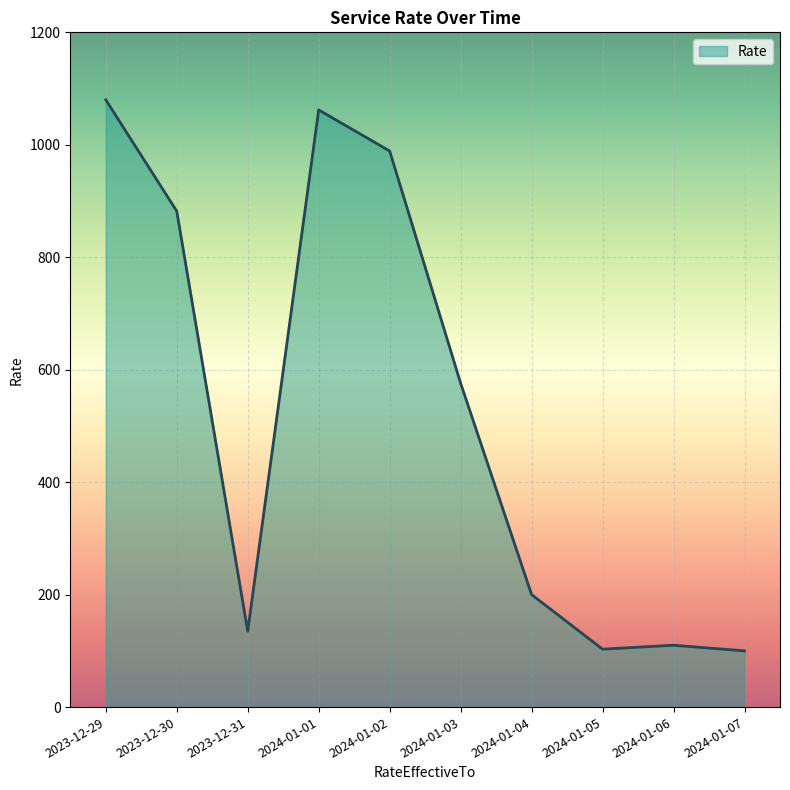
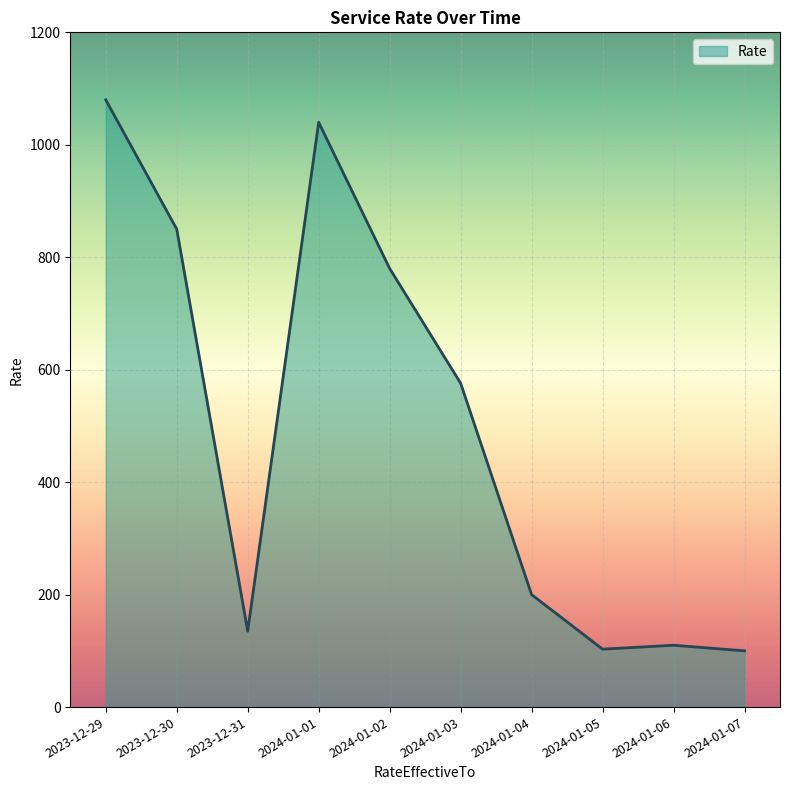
  {
    "2023-12-29": 1080,
-   "2023-12-30": 880,
+   "2023-12-30": 850,
    "2023-12-31": 140,
-   "2024-01-01": 1060,
-   "2024-01-02": 990,
+   "2024-01-01": 1040,
+   "2024-01-02": 780,
    "2024-01-03": 580,
    "2024-01-04": 200,
    "2024-01-05": 100,
    "2024-01-06": 110,
    "2024-01-07": 100
  }
